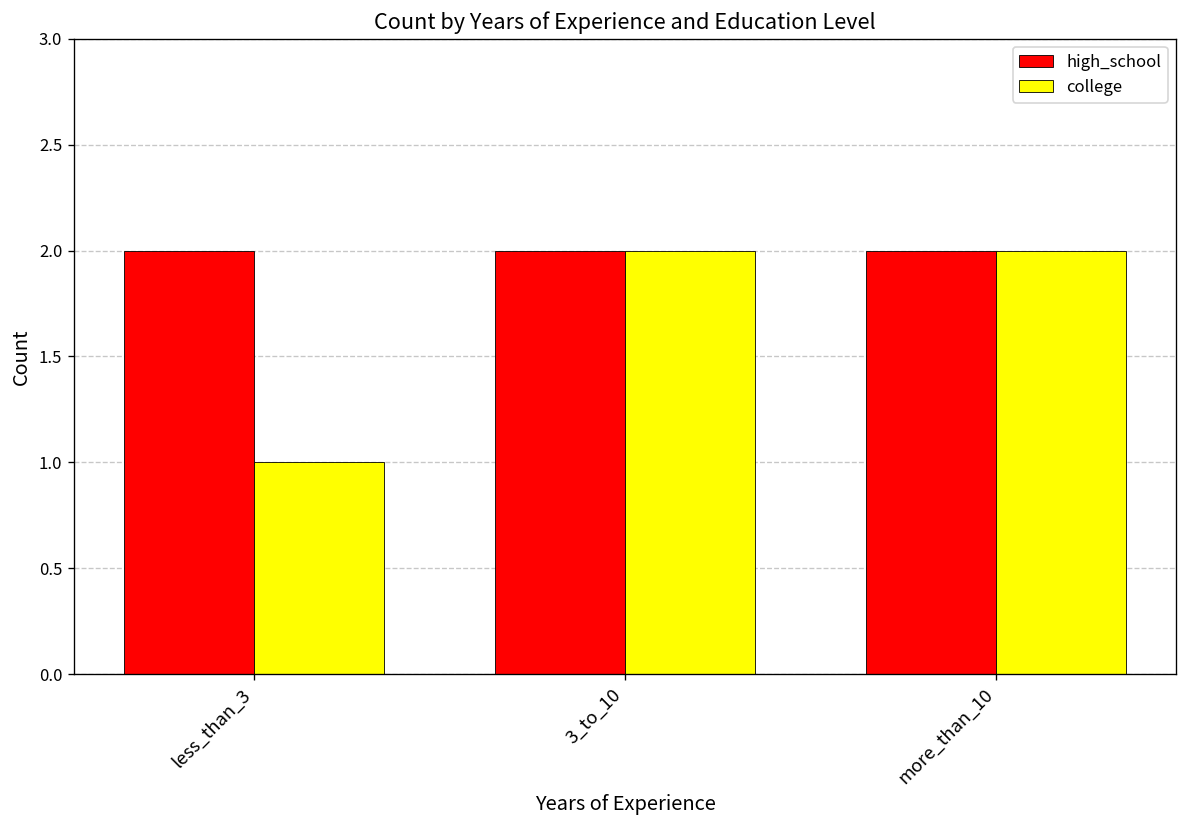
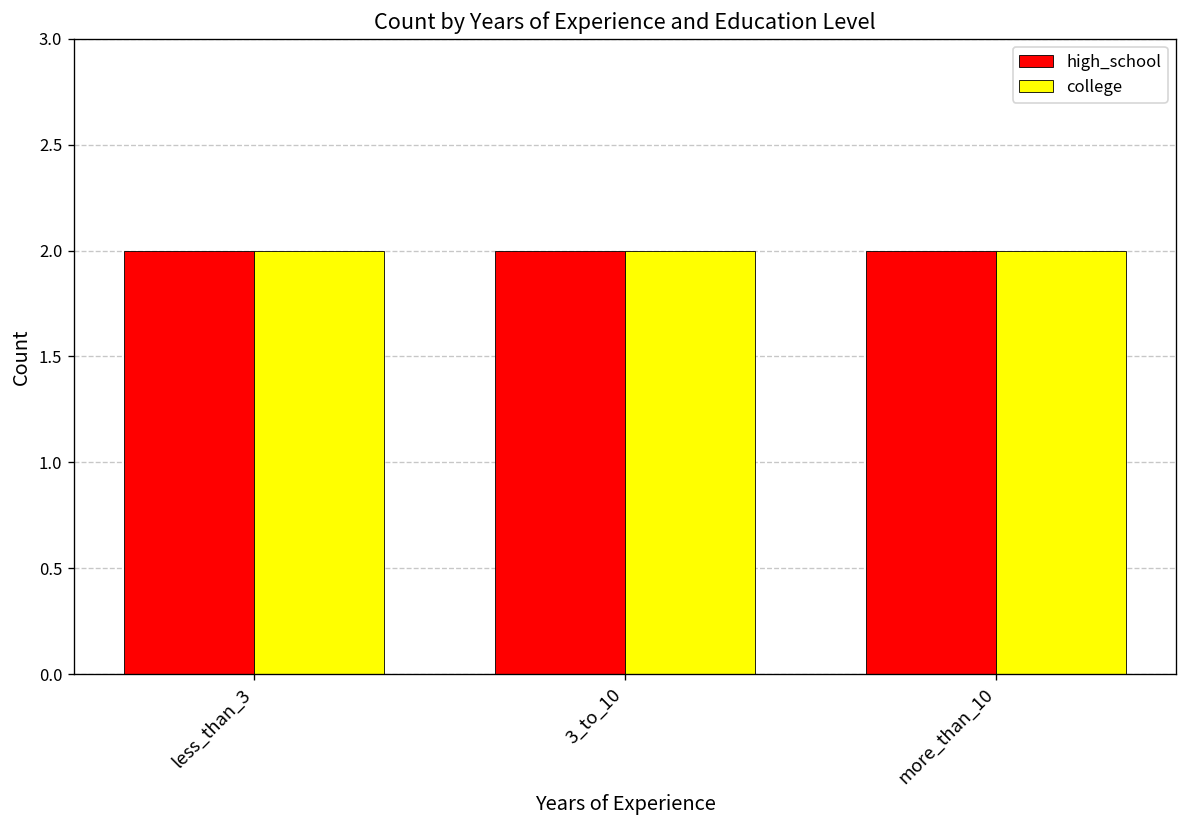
  {
    "high_school": {
      "less_than_3": 2,
      "3_to_10": 2,
      "more_than_10": 2
    },
    "college": {
-     "less_than_3": 1,
+     "less_than_3": 2,
      "3_to_10": 2,
      "more_than_10": 2
    }
  }
